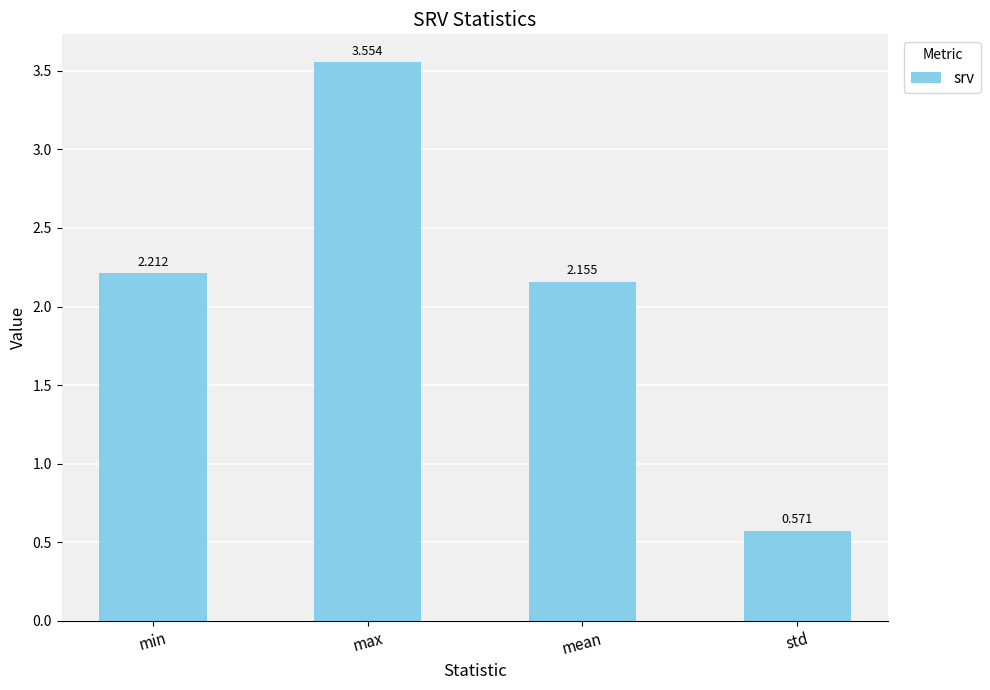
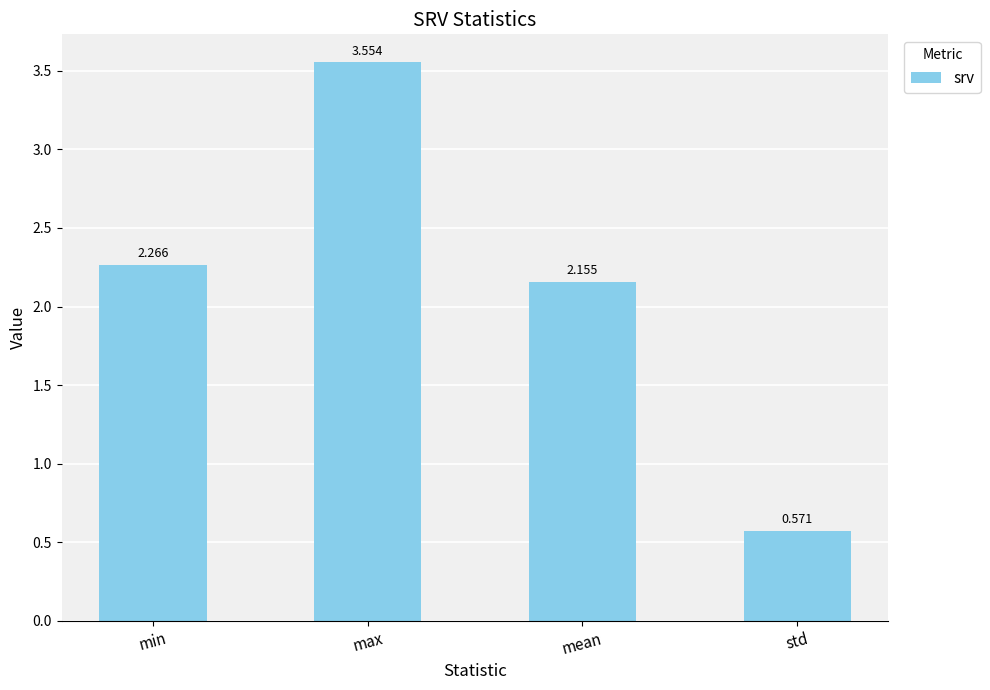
  {
-   "min": 2.212,
+   "min": 2.266,
    "max": 3.554,
    "mean": 2.155,
    "std": 0.571
  }
